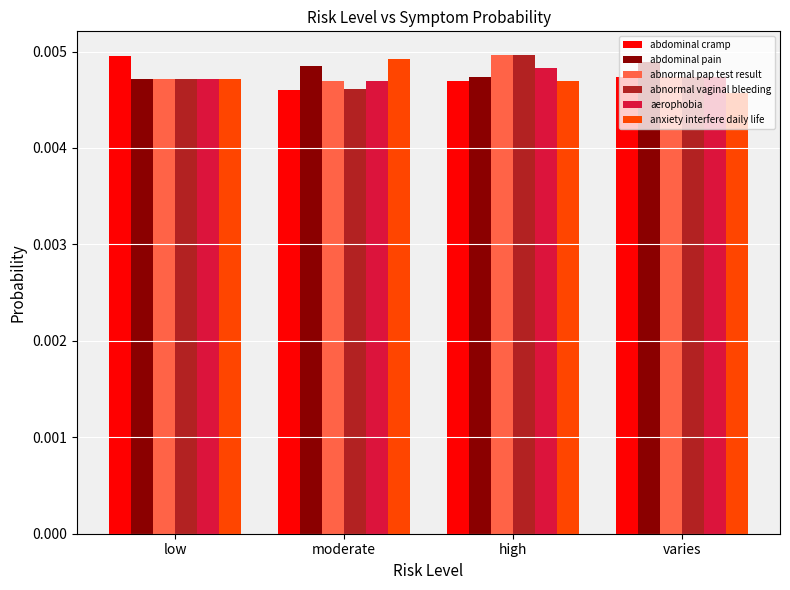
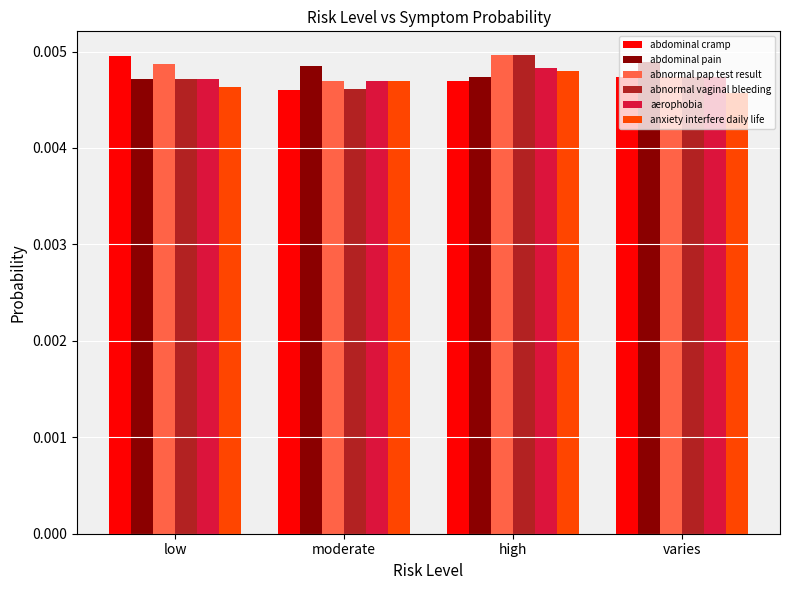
  {
    "abdominal cramp": {
      "low": 0.0050,
      "moderate": 0.0046,
      "high": 0.0047
    },
    "abdominal pain": {
      "low": 0.0047,
      "moderate": 0.0049,
      "high": 0.0047
    },
    "abnormal pap test result": {
-     "low": 0.0047,
+     "low": 0.0049,
      "moderate": 0.0047,
      "high": 0.0050
    },
    "anxiety interfere daily life": {
-     "low": 0.0047,
-     "moderate": 0.0049,
-     "high": 0.0047
+     "low": 0.0046,
+     "moderate": 0.0047,
+     "high": 0.0048
    }
  }
